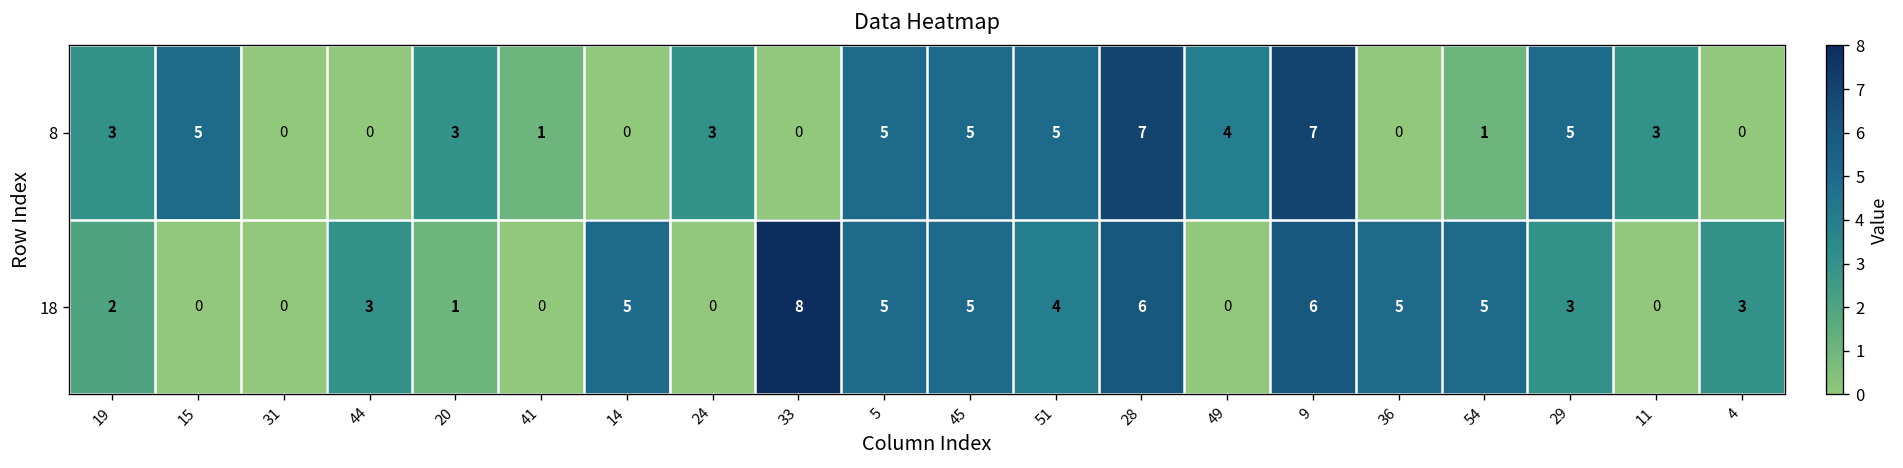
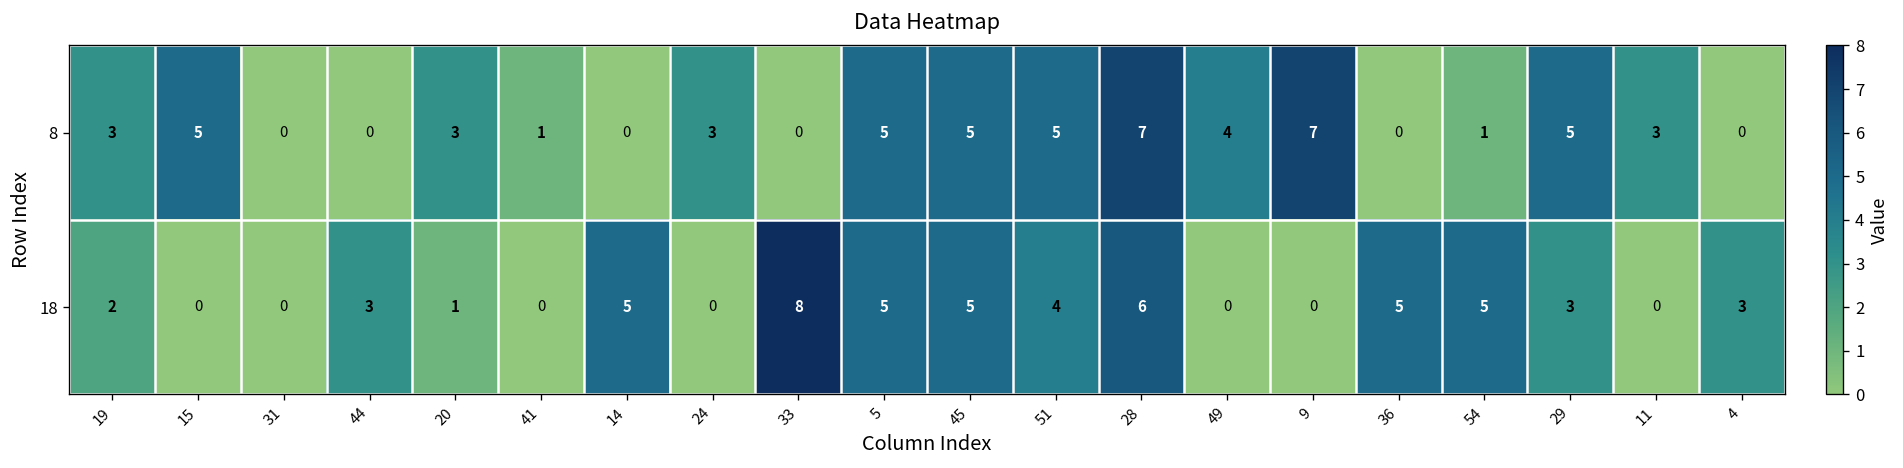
  {
    "8": {
      "19": 3,
      "15": 5,
      "31": 0,
      "44": 0,
      "20": 3,
      "41": 1,
      "14": 0,
      "24": 3,
      "33": 0,
      "5": 5,
      "45": 5,
      "51": 5,
      "28": 7,
      "49": 4,
      "9": 7,
      "36": 0,
      "54": 1,
      "29": 5,
      "11": 3,
      "4": 0
    },
    "18": {
      "19": 2,
      "15": 0,
      "31": 0,
      "44": 3,
      "20": 1,
      "41": 0,
      "14": 5,
      "24": 0,
      "33": 8,
      "5": 5,
      "45": 5,
      "51": 4,
      "28": 6,
      "49": 0,
-     "9": 6,
+     "9": 0,
      "36": 5,
      "54": 5,
      "29": 3,
      "11": 0,
      "4": 3
    }
  }
